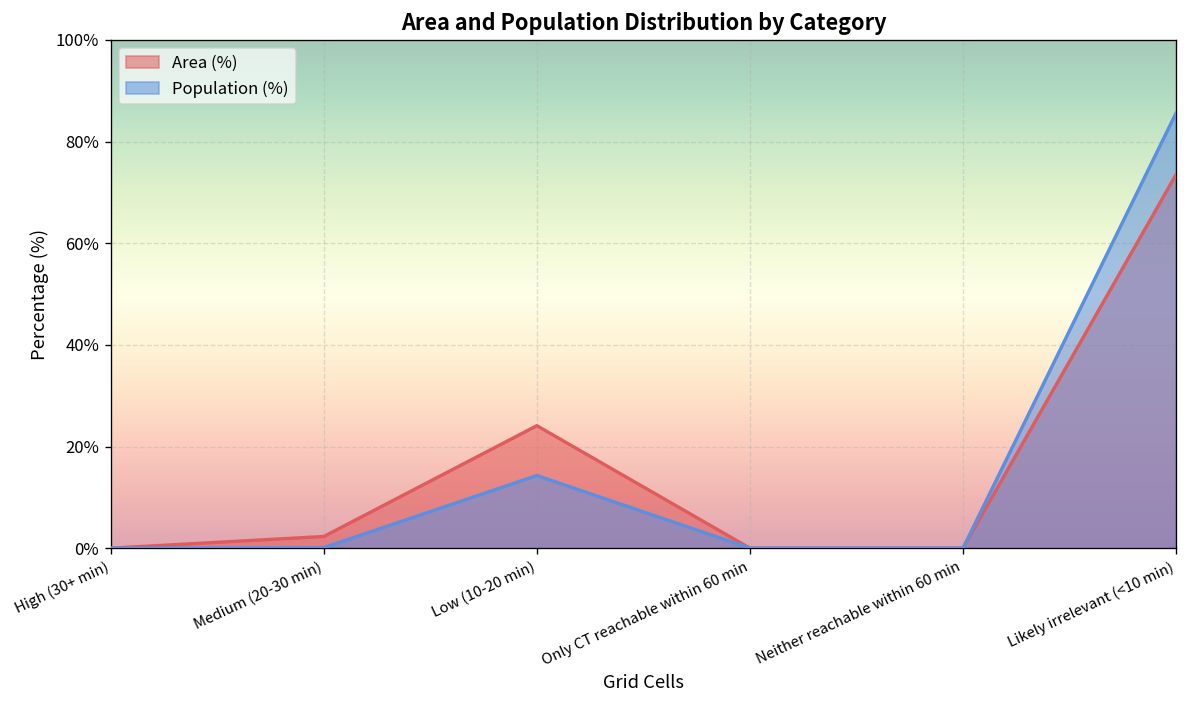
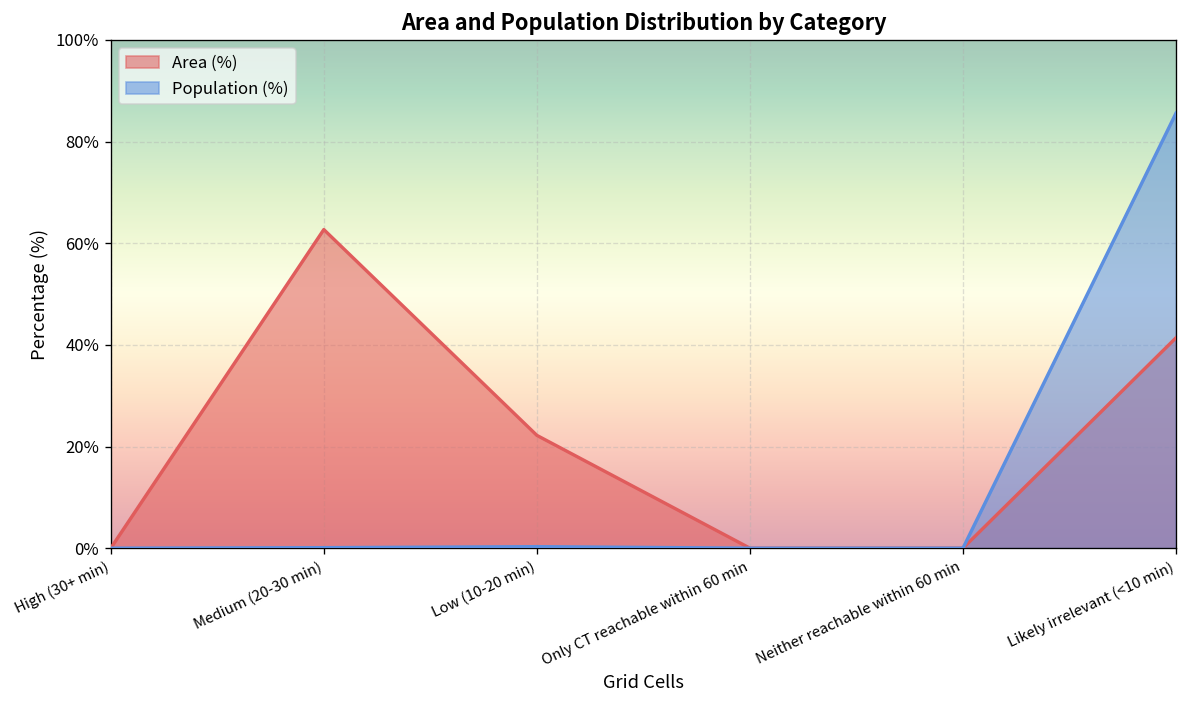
  {
    "Area (%)": {
-     "Medium (20-30 min)": "2%",
-     "Low (10-20 min)": "24%",
-     "Likely irrelevant (<10 min)": "74%"
+     "Medium (20-30 min)": "63%",
+     "Low (10-20 min)": "22%",
+     "Likely irrelevant (<10 min)": "41%"
    },
    "Population (%)": {
      "Medium (20-30 min)": "0%",
-     "Low (10-20 min)": "14%",
+     "Low (10-20 min)": "0%",
      "Likely irrelevant (<10 min)": "86%"
    }
  }
